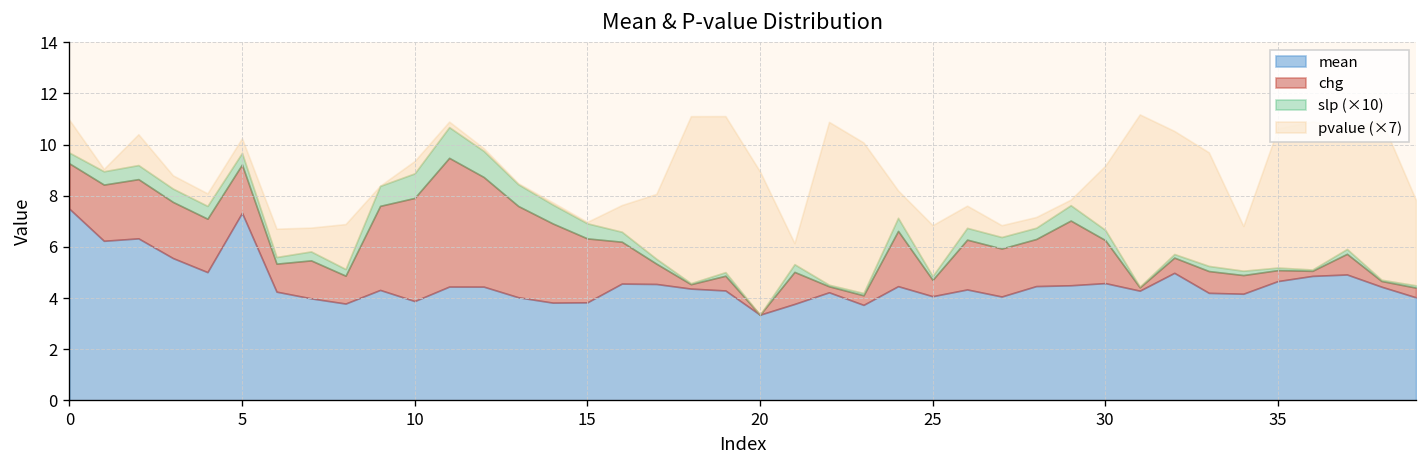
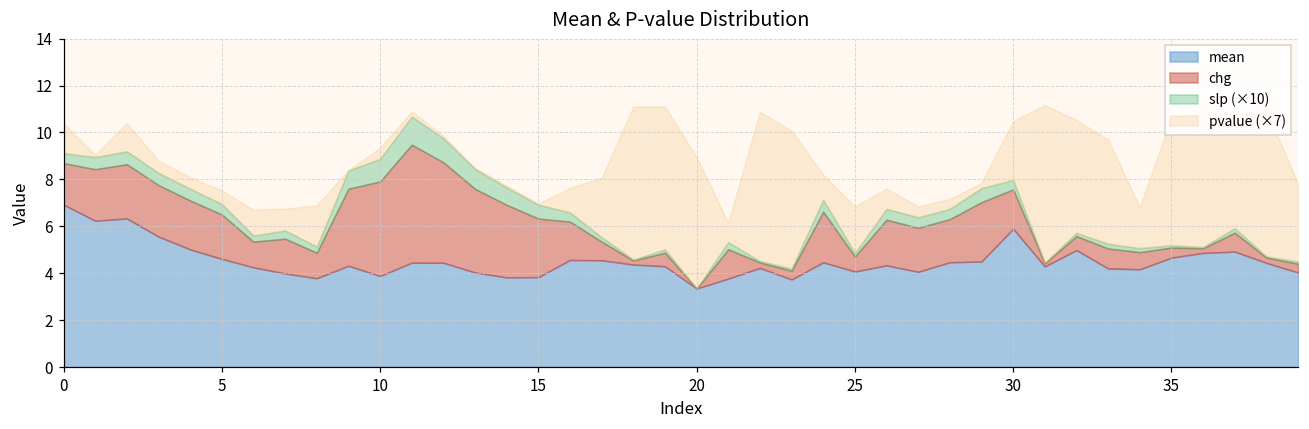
  {
    "mean": {
-     "0": 7.5,
-     "5": 7.3,
+     "0": 6.9,
+     "5": 4.6,
      "10": 3.9,
      "15": 3.8,
      "25": 4.1,
-     "30": 4.6,
+     "30": 5.9,
      "35": 4.7
    },
    "chg": {
      "0": 1.8,
      "5": 1.9,
      "10": 4.0,
      "15": 2.5,
      "25": 0.6,
      "30": 1.7
    },
    "slp (×10)": {
      "0": 0.4,
      "5": 0.4,
      "10": 1.0,
      "25": 0.2,
      "30": 0.4
    },
    "pvalue (×7)": {
      "0": 1.3,
      "5": 0.6,
      "10": 0.5,
      "20": 5.6,
      "25": 2.0,
      "30": 2.5
    }
  }
